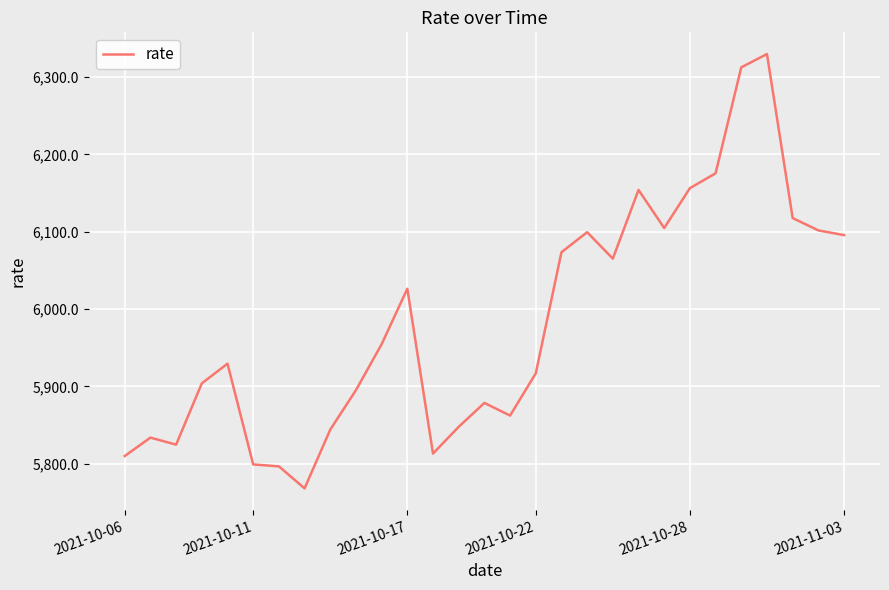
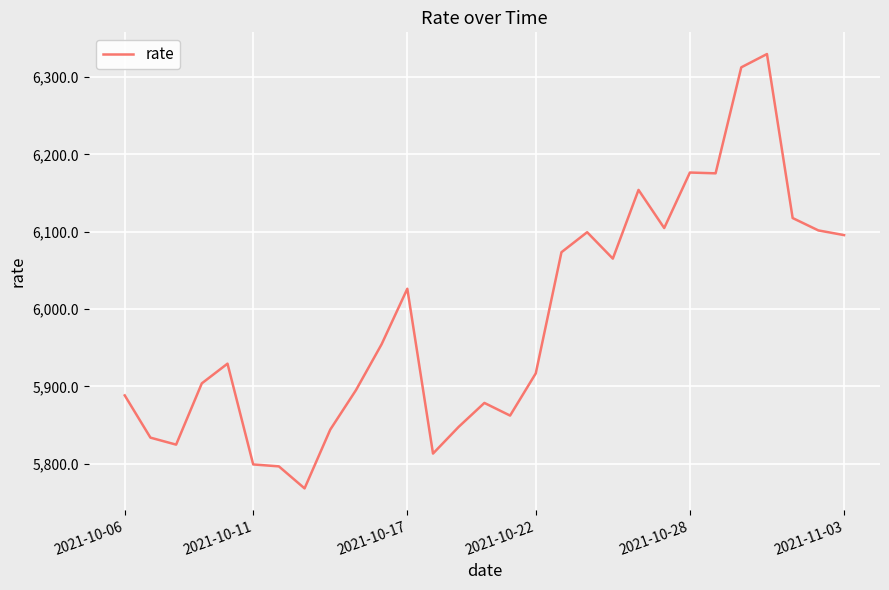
  {
-   "2021-10-06": "5,810",
+   "2021-10-06": "5,890",
    "2021-10-11": "5,800",
    "2021-10-17": "6,030",
    "2021-10-22": "5,920",
-   "2021-10-28": "6,160",
+   "2021-10-28": "6,180",
    "2021-11-03": "6,100"
  }
